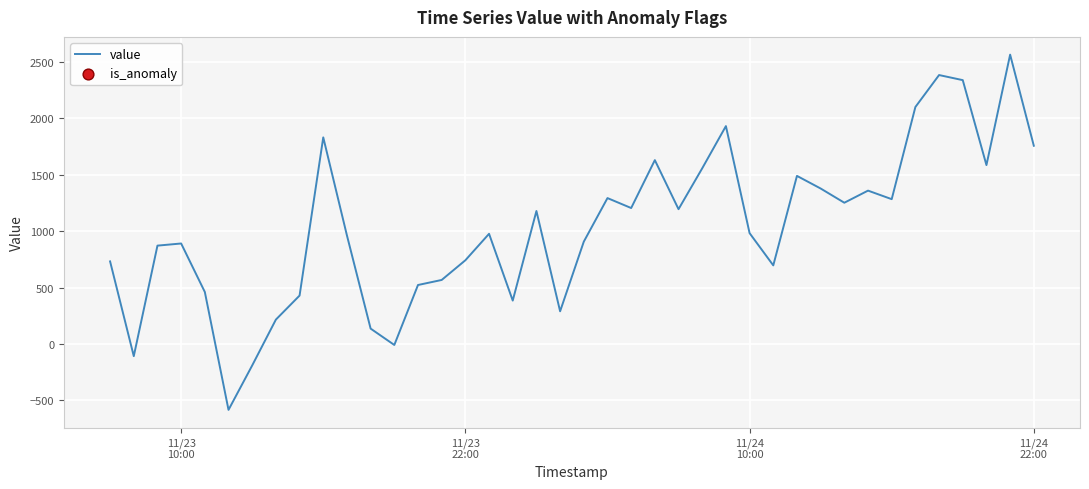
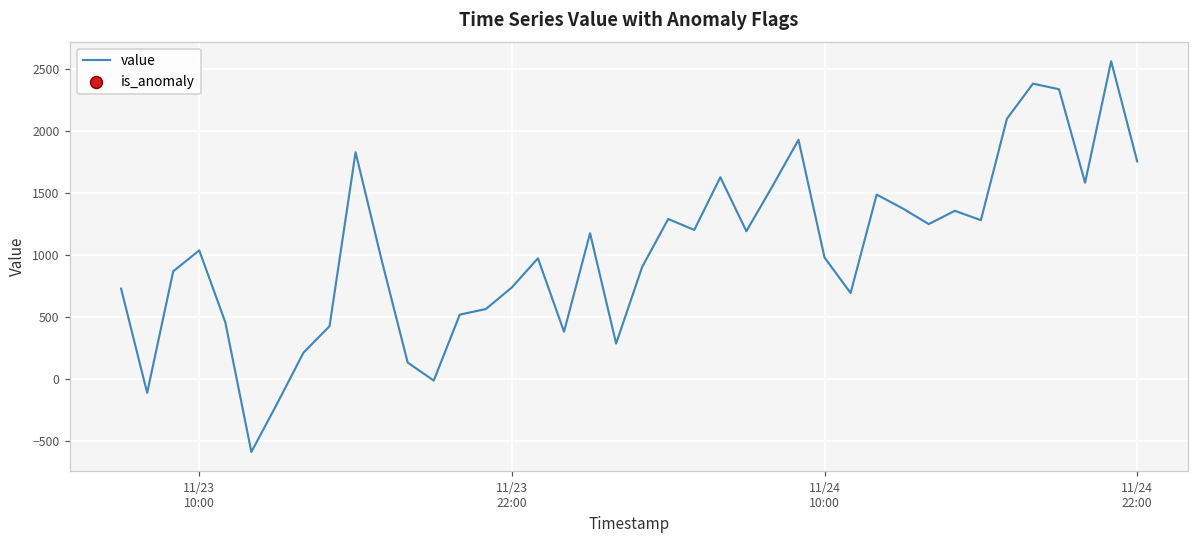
  {
-   "11/23 10:00": 890,
+   "11/23 10:00": 1040,
    "11/23 22:00": 740,
    "11/24 10:00": 980,
    "11/24 22:00": 1760
  }
